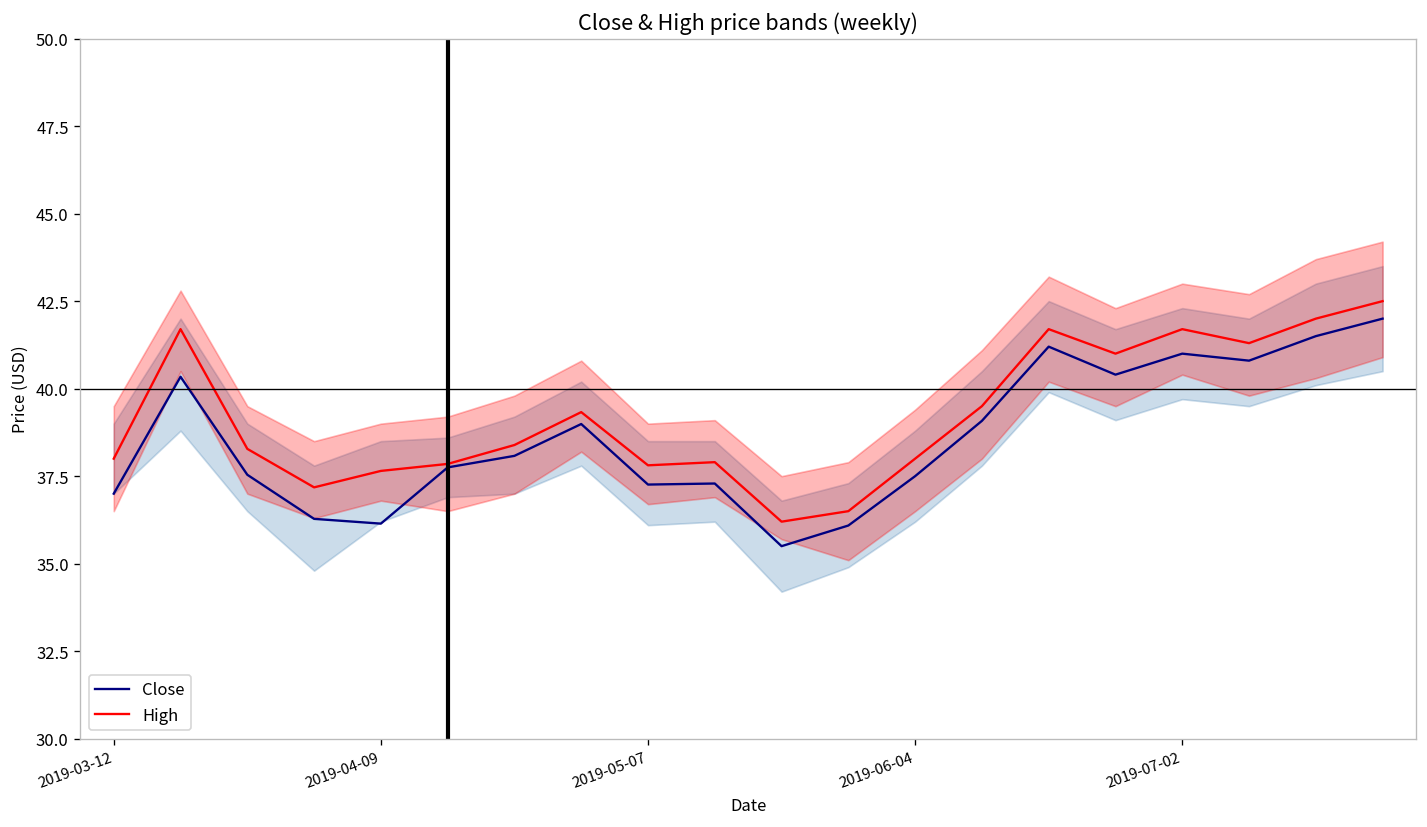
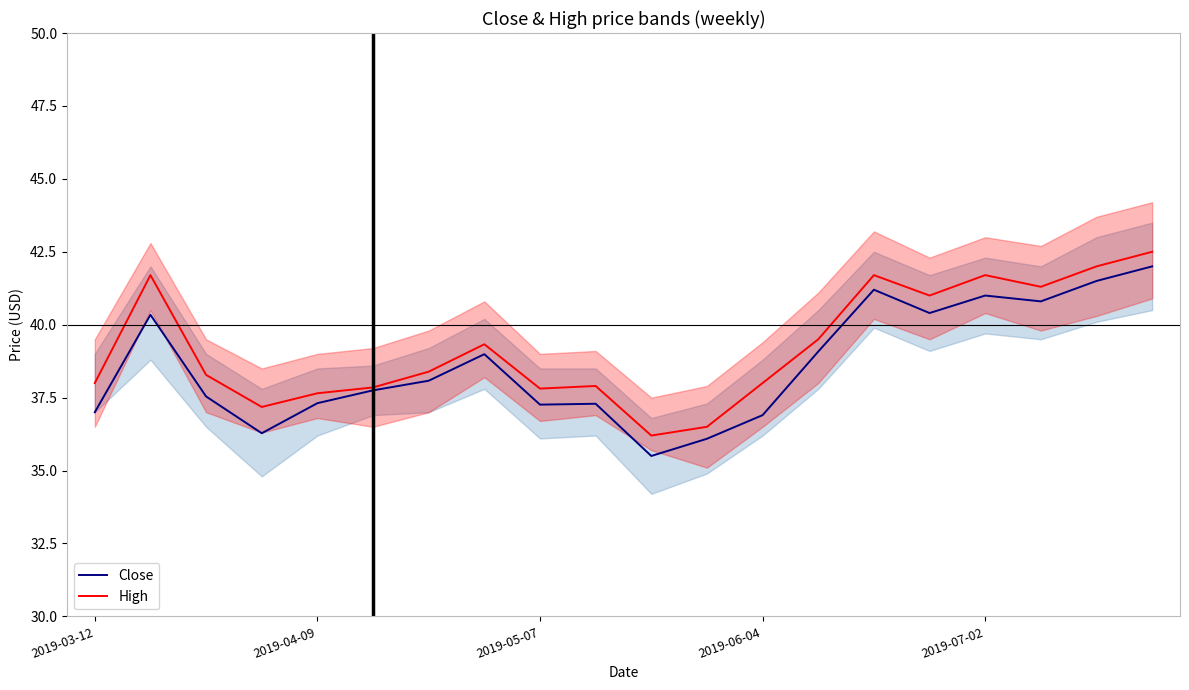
  {
    "Close": {
      "2019-03-12": 37.0,
-     "2019-04-09": 36.1,
+     "2019-04-09": 37.3,
      "2019-05-07": 37.3,
-     "2019-06-04": 37.5,
+     "2019-06-04": 36.9,
      "2019-07-02": 41.0
    }
  }
